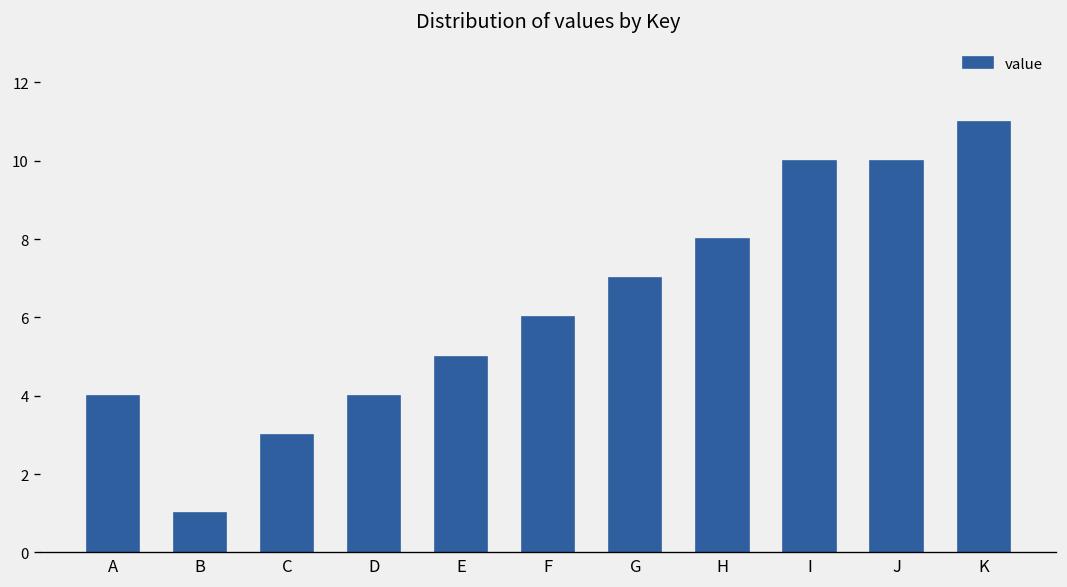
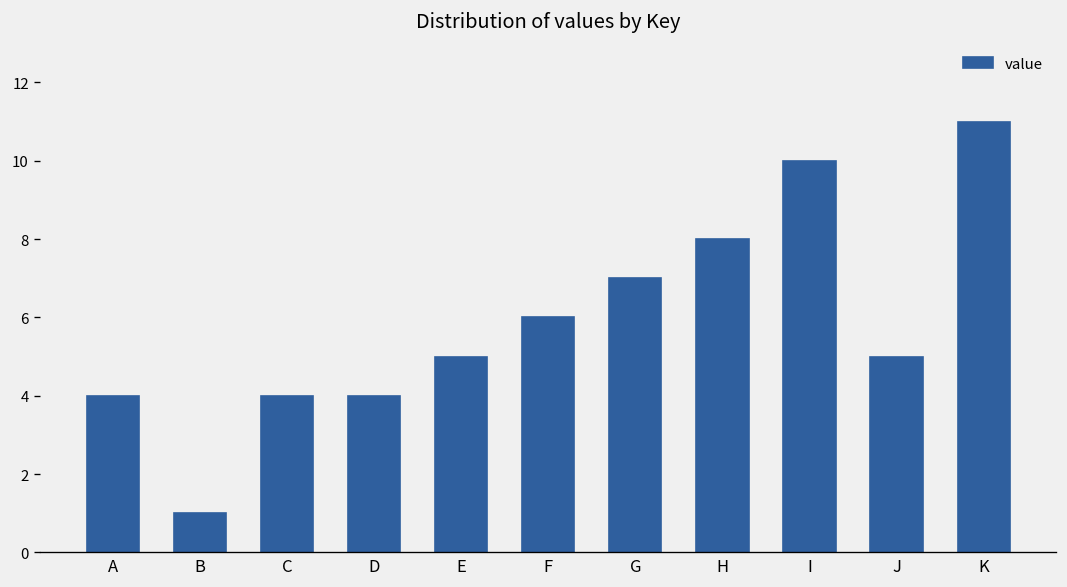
  {
    "A": 4,
    "B": 1,
-   "C": 3,
+   "C": 4,
    "D": 4,
    "E": 5,
    "F": 6,
    "G": 7,
    "H": 8,
    "I": 10,
-   "J": 10,
+   "J": 5,
    "K": 11
  }
